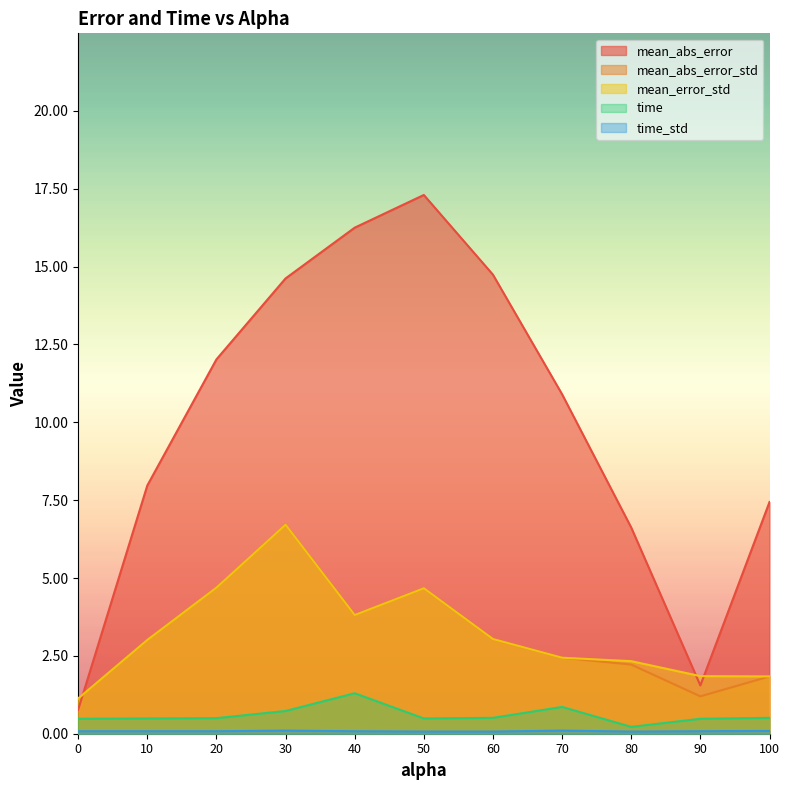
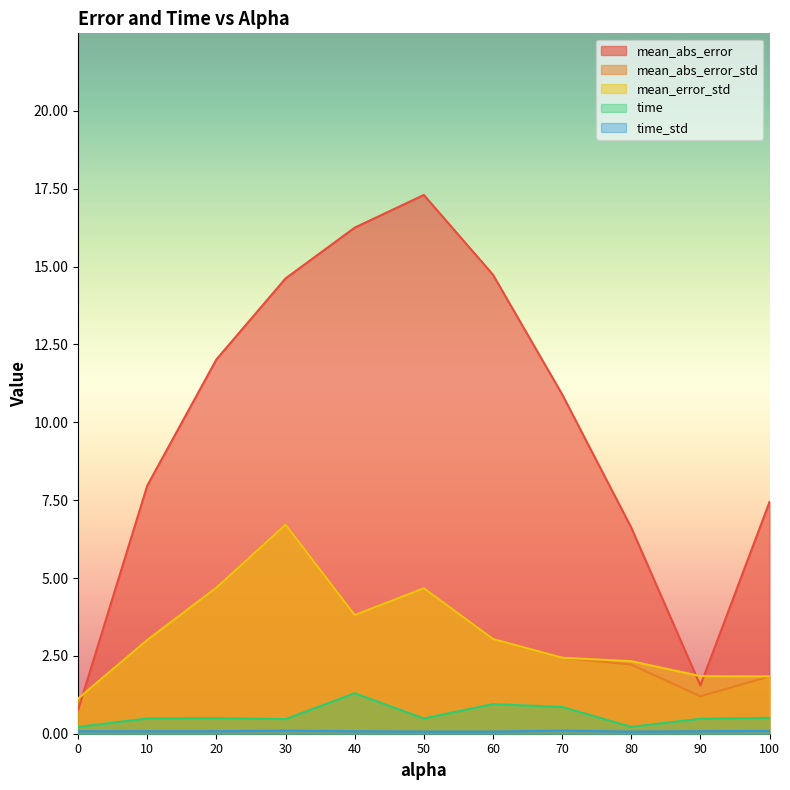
  {
    "time": {
-     "0": 0.5,
+     "0": 0.2,
      "10": 0.5,
      "20": 0.5,
-     "30": 0.7,
+     "30": 0.5,
      "40": 1.3,
      "50": 0.5,
-     "60": 0.5,
+     "60": 1.0,
      "70": 0.9,
      "80": 0.2,
      "90": 0.5,
      "100": 0.5
    },
    "time_std": {
      "0": 0.1,
      "10": 0.1,
      "20": 0.1,
      "30": 0.1,
      "40": 0.1,
      "50": 0.1,
      "60": 0.1,
      "70": 0.1,
      "80": 0.1,
      "90": 0.1,
      "100": 0.1
    }
  }
